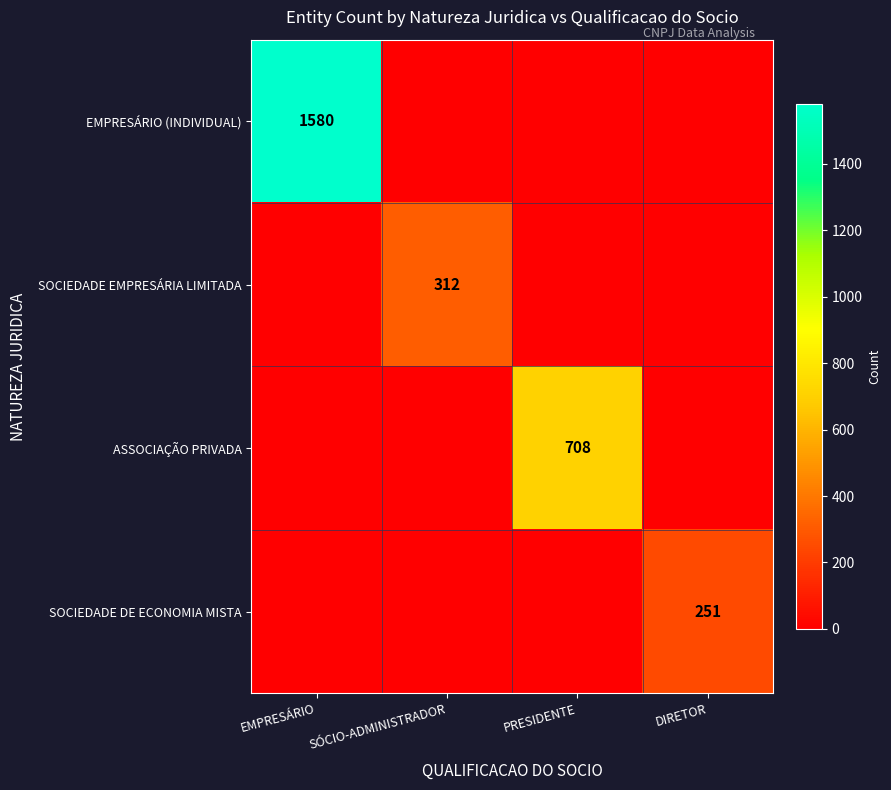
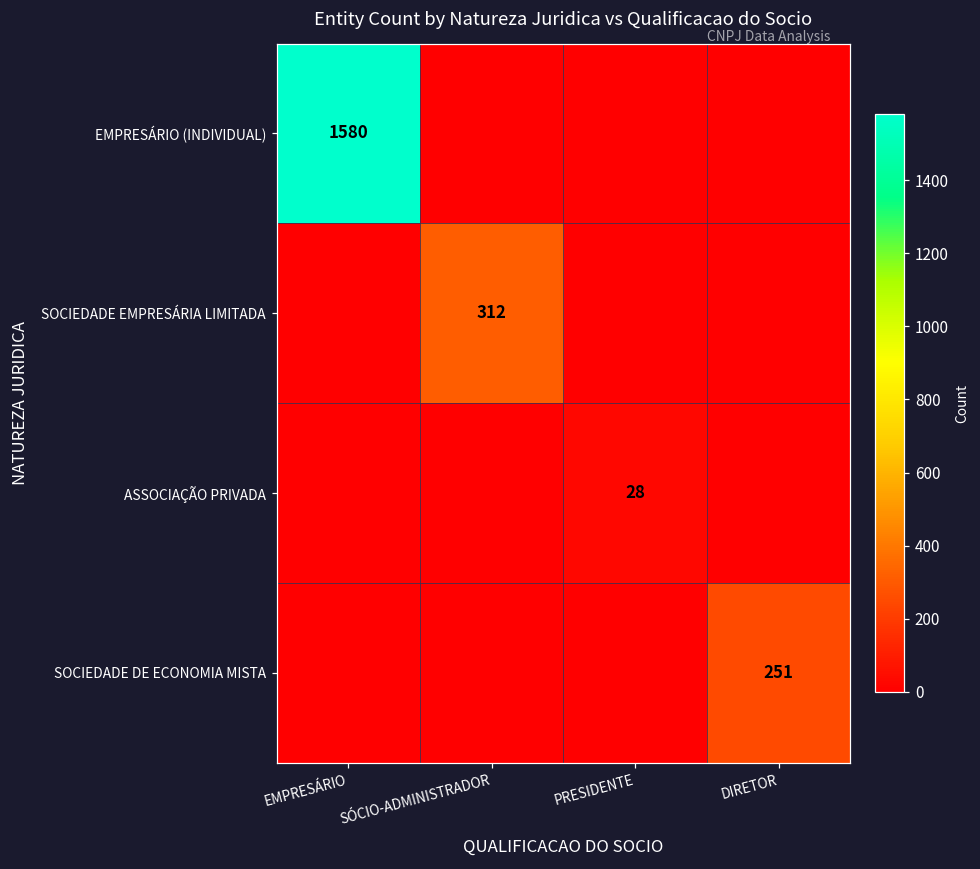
  {
    "EMPRESÁRIO (INDIVIDUAL)": {
      "EMPRESÁRIO": 1580
    },
    "SOCIEDADE EMPRESÁRIA LIMITADA": {
      "SÓCIO-ADMINISTRADOR": 312
    },
    "ASSOCIAÇÃO PRIVADA": {
-     "PRESIDENTE": 708
+     "PRESIDENTE": 28
    },
    "SOCIEDADE DE ECONOMIA MISTA": {
      "DIRETOR": 251
    }
  }
